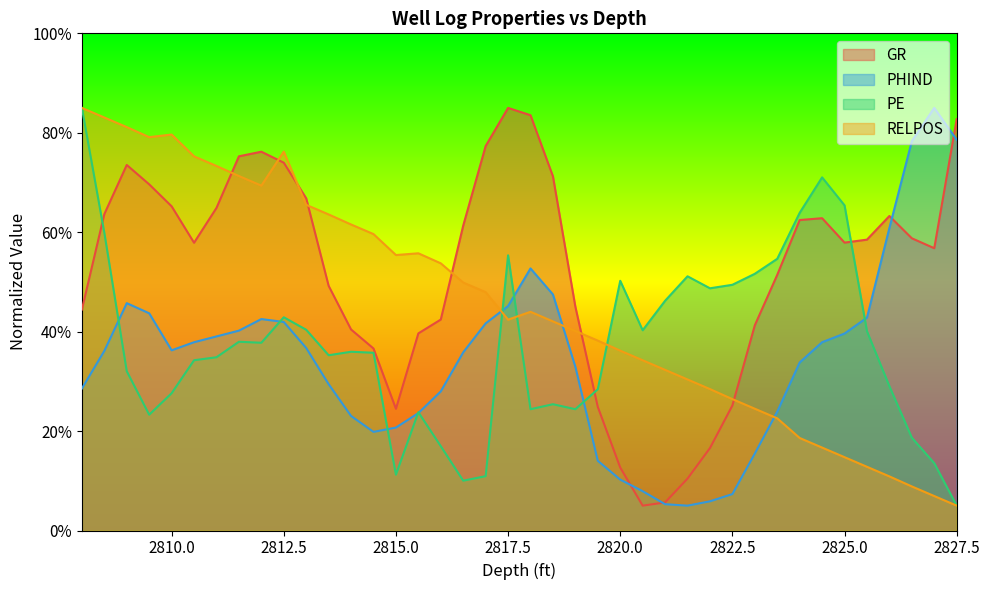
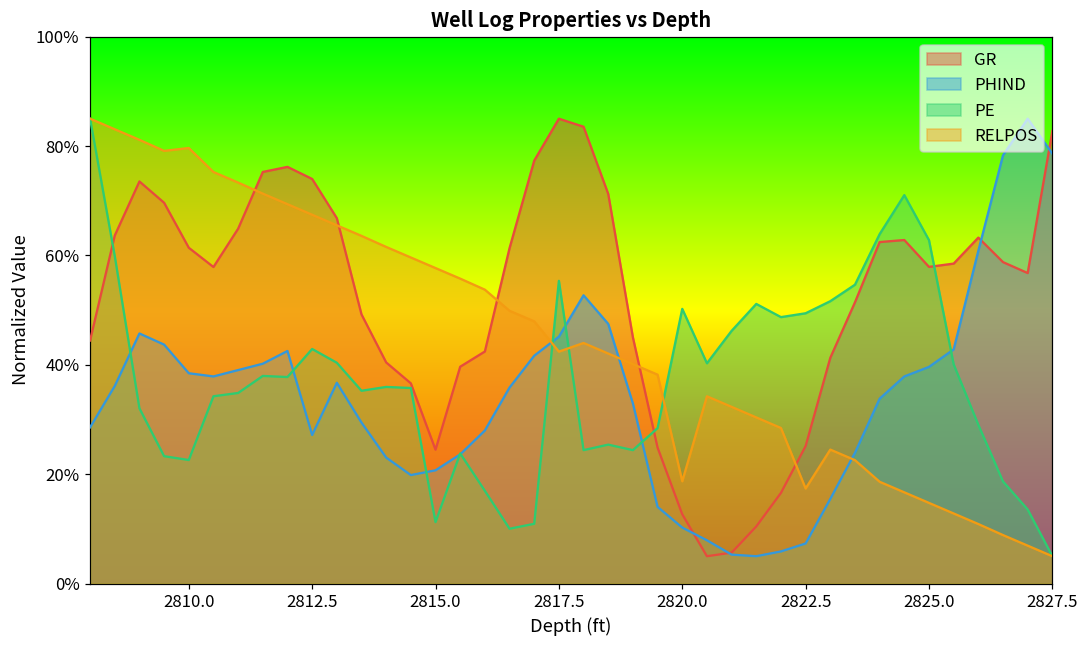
  {
    "GR": {
-     "2810.0": "65%",
+     "2810.0": "61%",
      "2812.5": "74%",
      "2815.0": "24%",
      "2817.5": "85%",
      "2820.0": "13%",
      "2822.5": "25%",
      "2825.0": "58%",
      "2827.5": "83%"
    },
    "PHIND": {
-     "2810.0": "36%",
-     "2812.5": "42%",
+     "2810.0": "38%",
+     "2812.5": "27%",
      "2815.0": "21%",
      "2817.5": "45%",
      "2820.0": "10%",
      "2822.5": "7%",
      "2825.0": "40%",
      "2827.5": "79%"
    },
    "PE": {
-     "2810.0": "28%",
+     "2810.0": "23%",
      "2812.5": "43%",
      "2815.0": "11%",
      "2817.5": "55%",
      "2820.0": "50%",
      "2822.5": "49%",
-     "2825.0": "65%"
+     "2825.0": "63%"
    },
    "RELPOS": {
      "2810.0": "80%",
-     "2812.5": "76%",
-     "2815.0": "55%",
+     "2812.5": "67%",
+     "2815.0": "58%",
      "2817.5": "42%",
-     "2820.0": "36%",
-     "2822.5": "26%",
+     "2820.0": "19%",
+     "2822.5": "17%",
      "2825.0": "15%"
    }
  }
